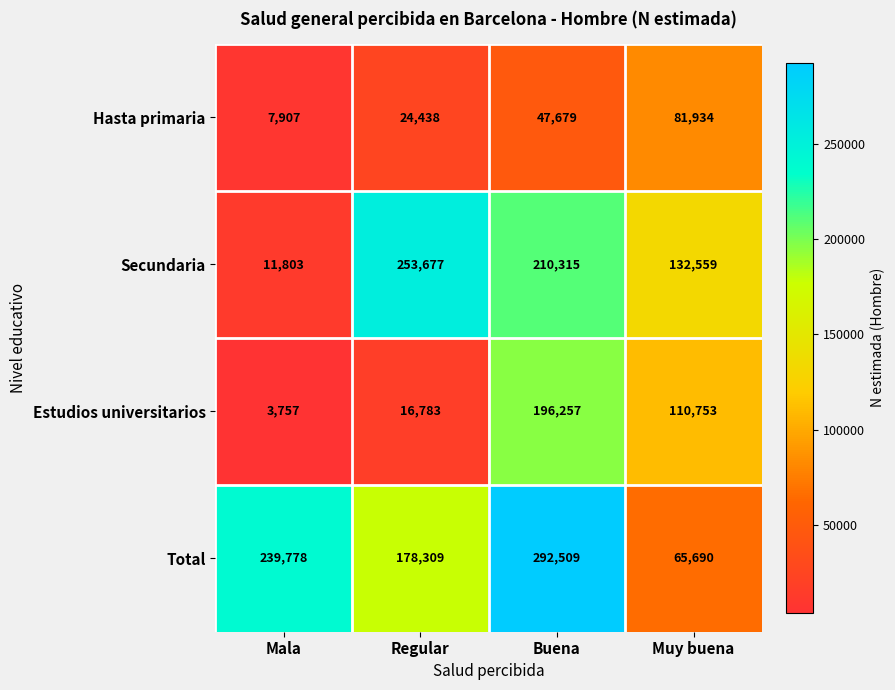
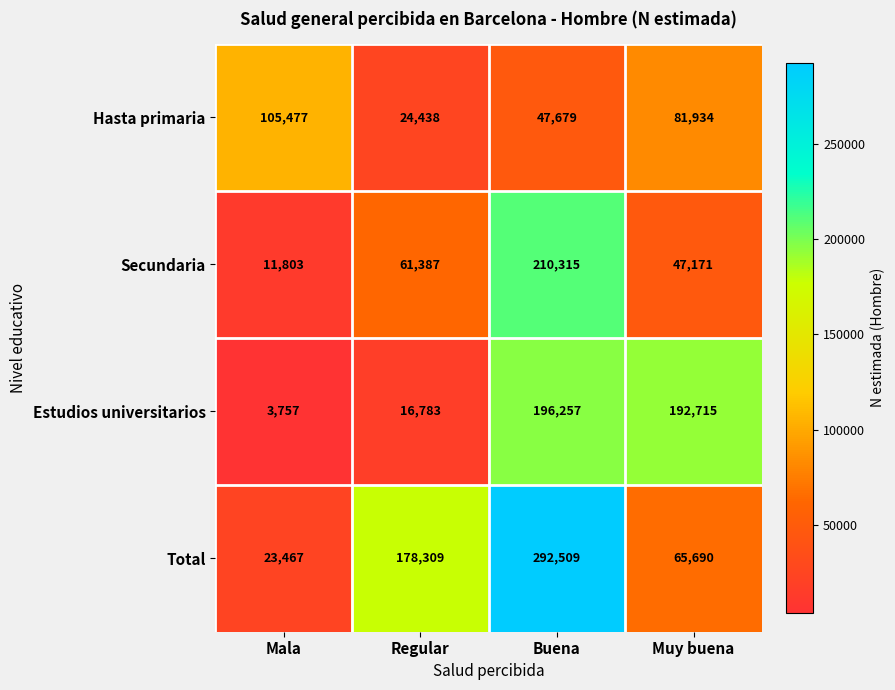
  {
    "Hasta primaria": {
-     "Mala": "7,907",
+     "Mala": "105,477",
      "Regular": "24,438",
      "Buena": "47,679",
      "Muy buena": "81,934"
    },
    "Secundaria": {
      "Mala": "11,803",
-     "Regular": "253,677",
+     "Regular": "61,387",
      "Buena": "210,315",
-     "Muy buena": "132,559"
+     "Muy buena": "47,171"
    },
    "Estudios universitarios": {
      "Mala": "3,757",
      "Regular": "16,783",
      "Buena": "196,257",
-     "Muy buena": "110,753"
+     "Muy buena": "192,715"
    },
    "Total": {
-     "Mala": "239,778",
+     "Mala": "23,467",
      "Regular": "178,309",
      "Buena": "292,509",
      "Muy buena": "65,690"
    }
  }
